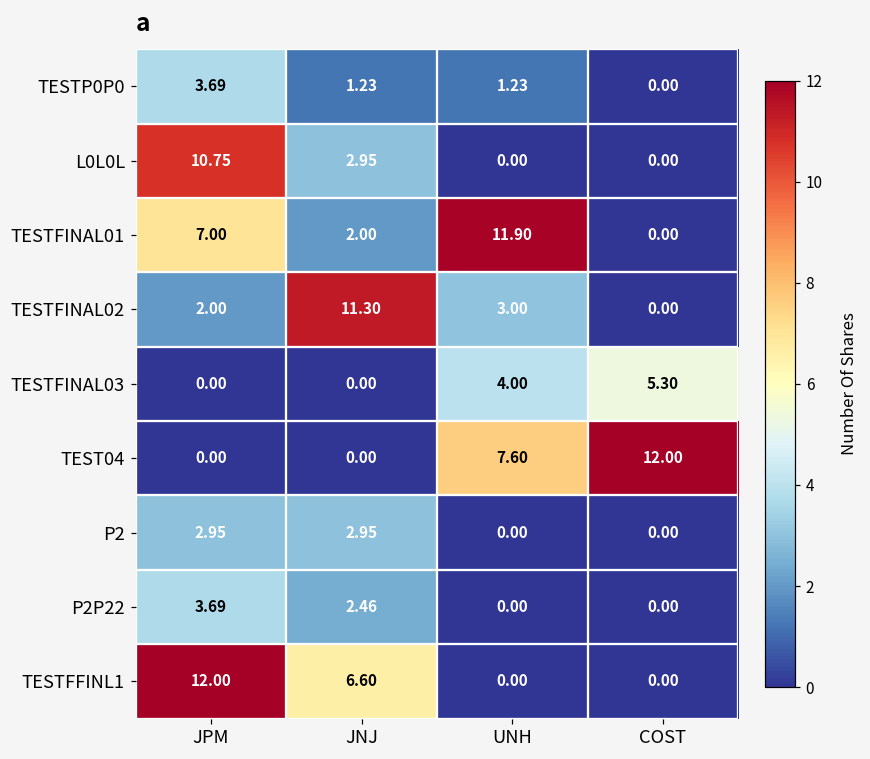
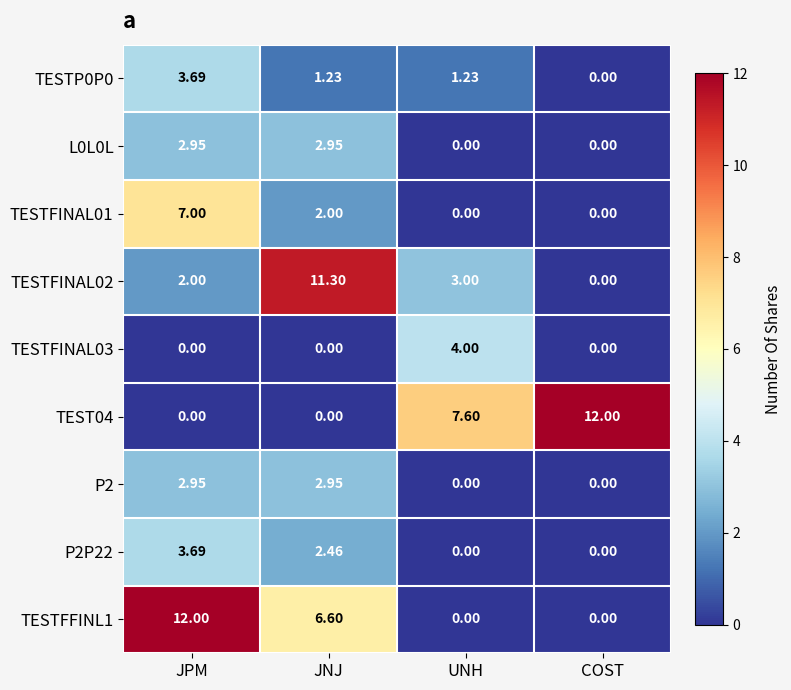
  {
    "TESTP0P0": {
      "JPM": 3.69,
      "JNJ": 1.23,
      "UNH": 1.23,
      "COST": 0.00
    },
    "L0L0L": {
-     "JPM": 10.75,
+     "JPM": 2.95,
      "JNJ": 2.95,
      "UNH": 0.00,
      "COST": 0.00
    },
    "TESTFINAL01": {
      "JPM": 7.00,
      "JNJ": 2.00,
-     "UNH": 11.90,
+     "UNH": 0.00,
      "COST": 0.00
    },
    "TESTFINAL02": {
      "JPM": 2.00,
      "JNJ": 11.30,
      "UNH": 3.00,
      "COST": 0.00
    },
    "TESTFINAL03": {
      "JPM": 0.00,
      "JNJ": 0.00,
      "UNH": 4.00,
-     "COST": 5.30
+     "COST": 0.00
    },
    "TEST04": {
      "JPM": 0.00,
      "JNJ": 0.00,
      "UNH": 7.60,
      "COST": 12.00
    },
    "P2": {
      "JPM": 2.95,
      "JNJ": 2.95,
      "UNH": 0.00,
      "COST": 0.00
    },
    "P2P22": {
      "JPM": 3.69,
      "JNJ": 2.46,
      "UNH": 0.00,
      "COST": 0.00
    },
    "TESTFFINL1": {
      "JPM": 12.00,
      "JNJ": 6.60,
      "UNH": 0.00,
      "COST": 0.00
    }
  }
